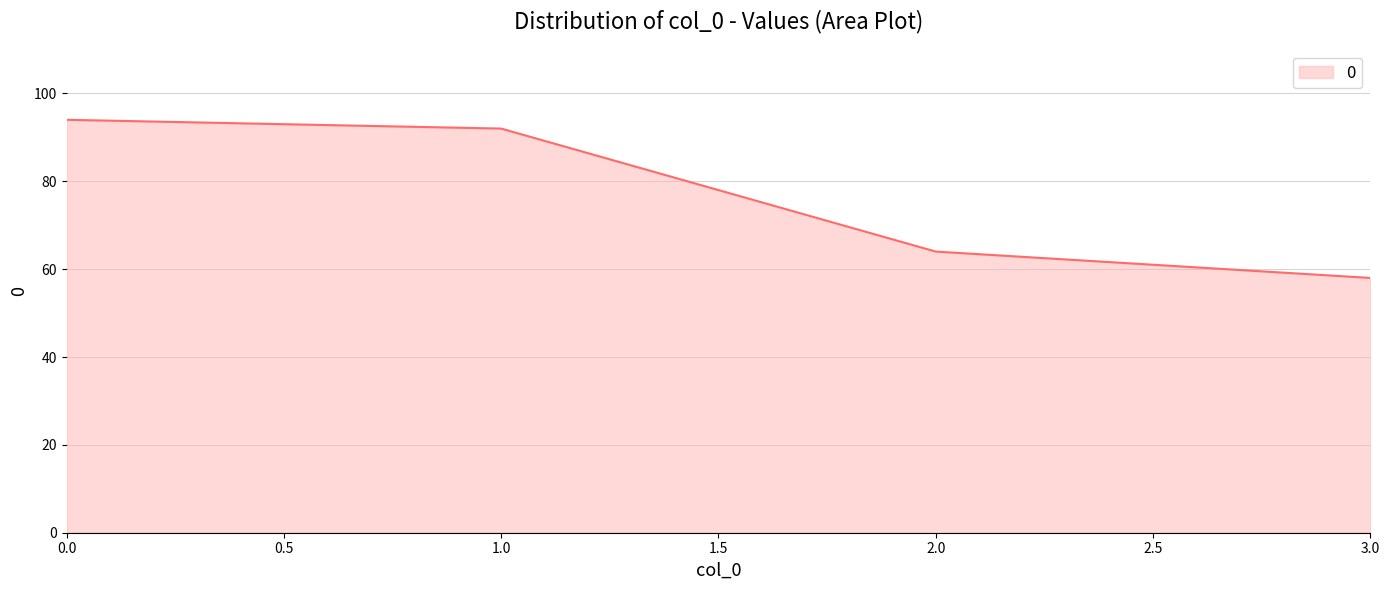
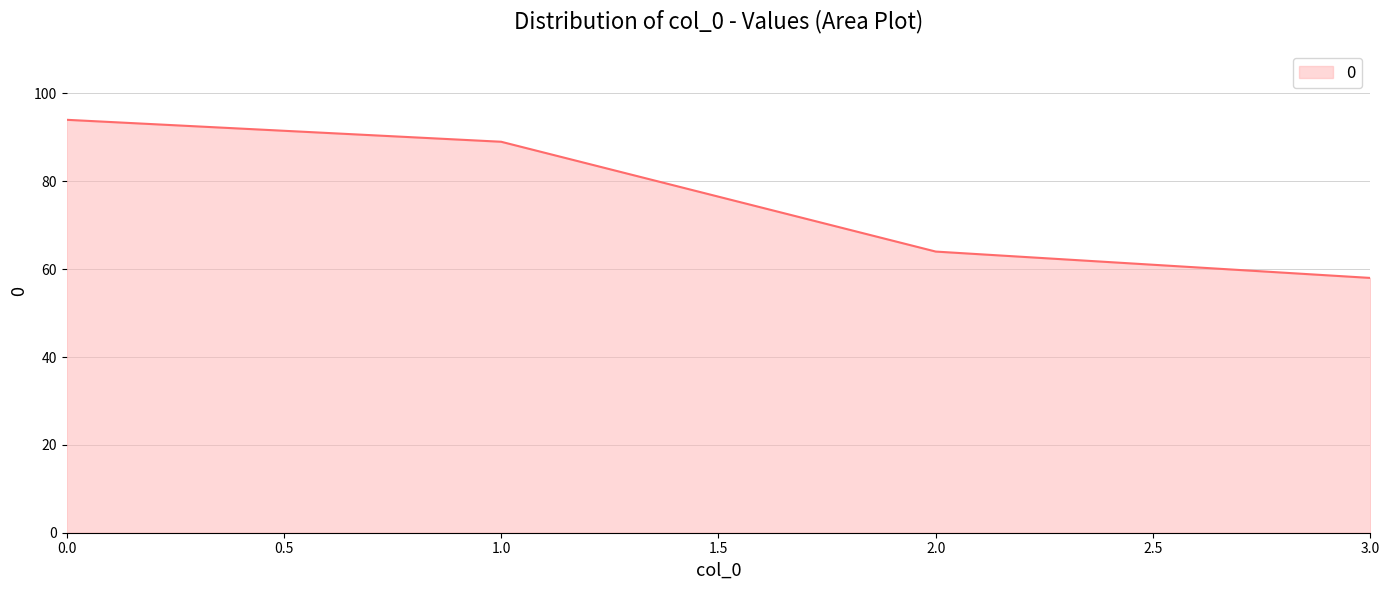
  {
    "0.0": 94,
-   "1.0": 92,
+   "1.0": 89,
    "2.0": 64,
    "3.0": 58
  }
